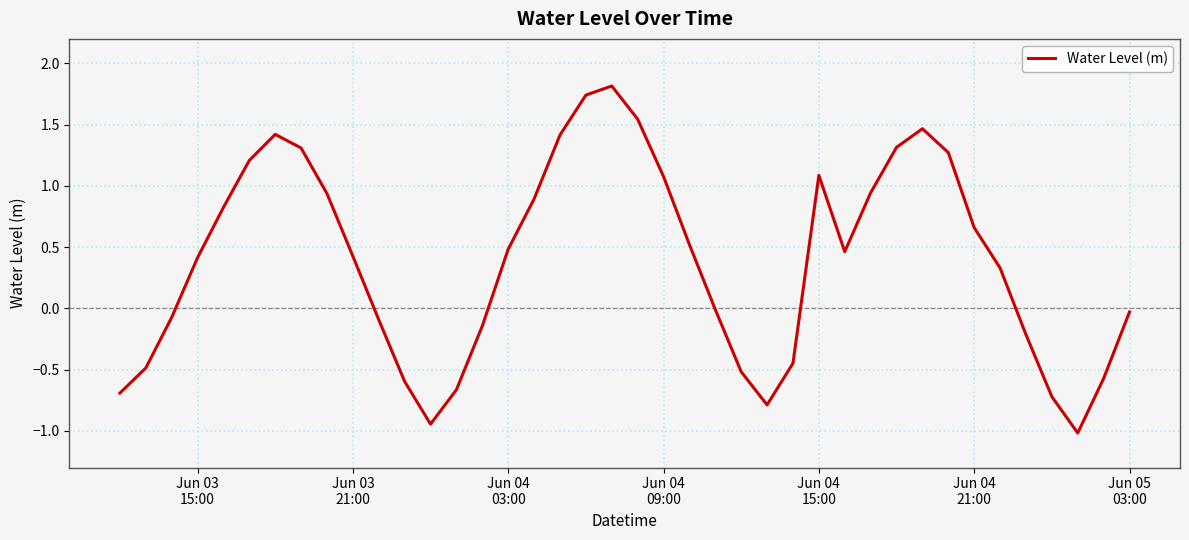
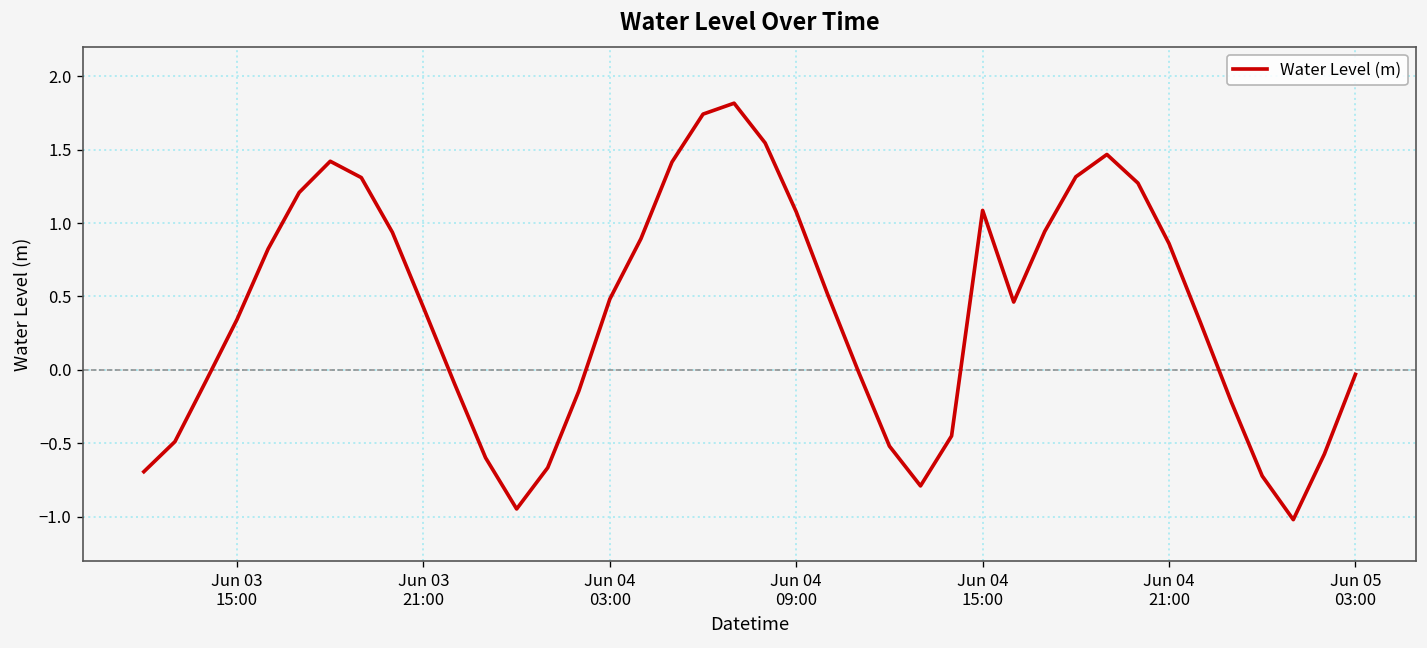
  {
-   "Jun 03 15:00": 0.41,
+   "Jun 03 15:00": 0.34,
    "Jun 03 21:00": 0.43,
    "Jun 04 03:00": 0.48,
    "Jun 04 09:00": 1.08,
    "Jun 04 15:00": 1.09,
-   "Jun 04 21:00": 0.66,
+   "Jun 04 21:00": 0.86,
    "Jun 05 03:00": -0.03
  }
